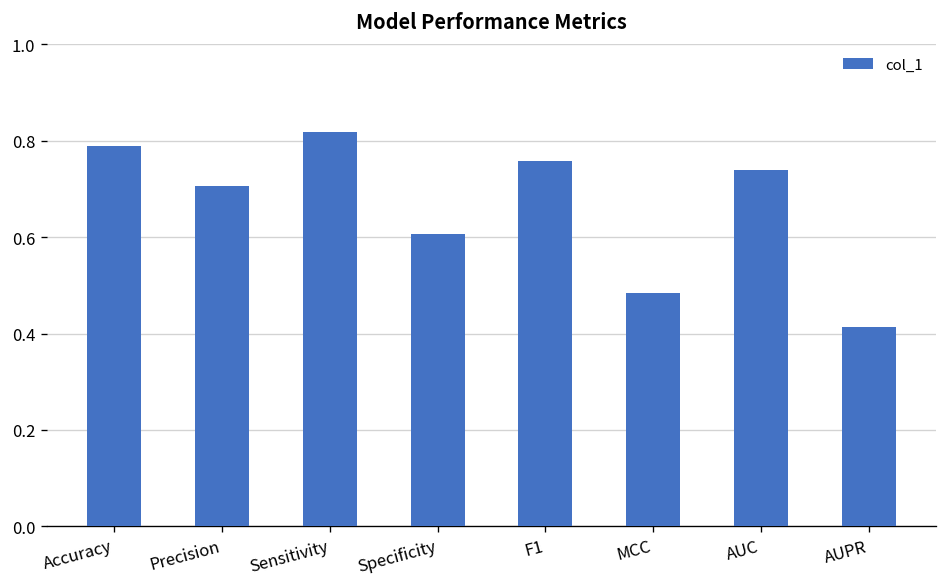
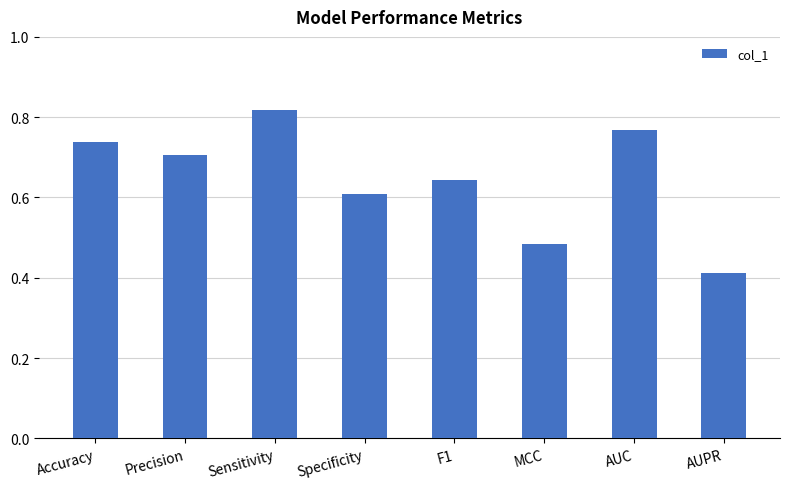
  {
-   "Accuracy": 0.79,
+   "Accuracy": 0.74,
    "Precision": 0.71,
    "Sensitivity": 0.82,
    "Specificity": 0.61,
-   "F1": 0.76,
+   "F1": 0.64,
    "MCC": 0.48,
-   "AUC": 0.74,
+   "AUC": 0.77,
    "AUPR": 0.41
  }
